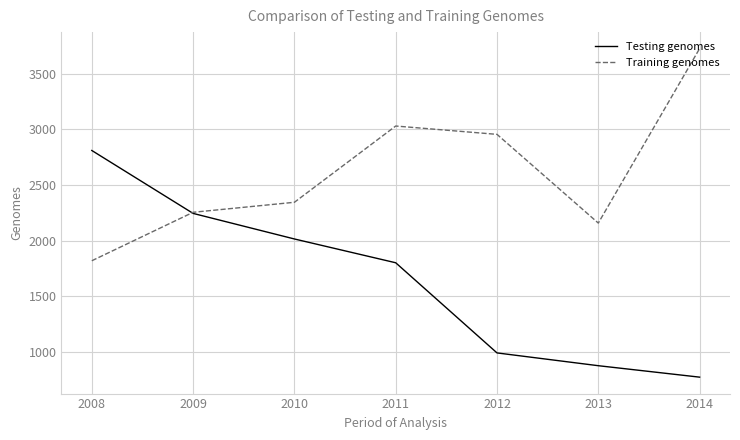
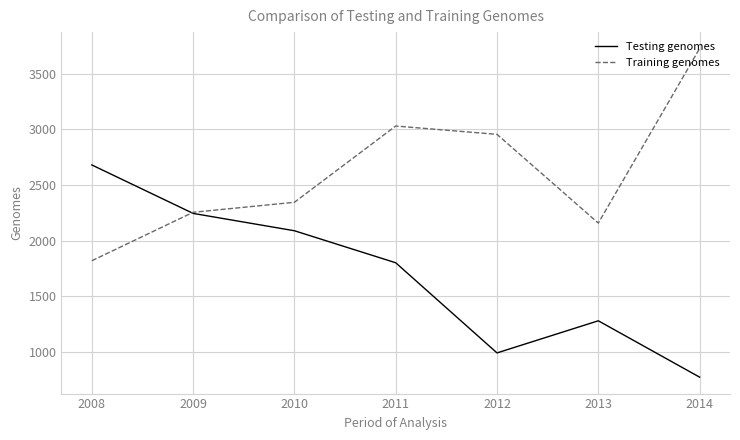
  {
    "Testing genomes": {
-     "2008": 2810,
-     "2010": 2020,
+     "2008": 2680,
+     "2010": 2090,
      "2011": 1800,
      "2012": 990,
-     "2013": 880,
+     "2013": 1280,
      "2014": 770
    },
    "Training genomes": {
      "2008": 1820,
      "2010": 2350,
      "2011": 3030,
      "2012": 2960,
      "2013": 2160,
      "2014": 3730
    }
  }
